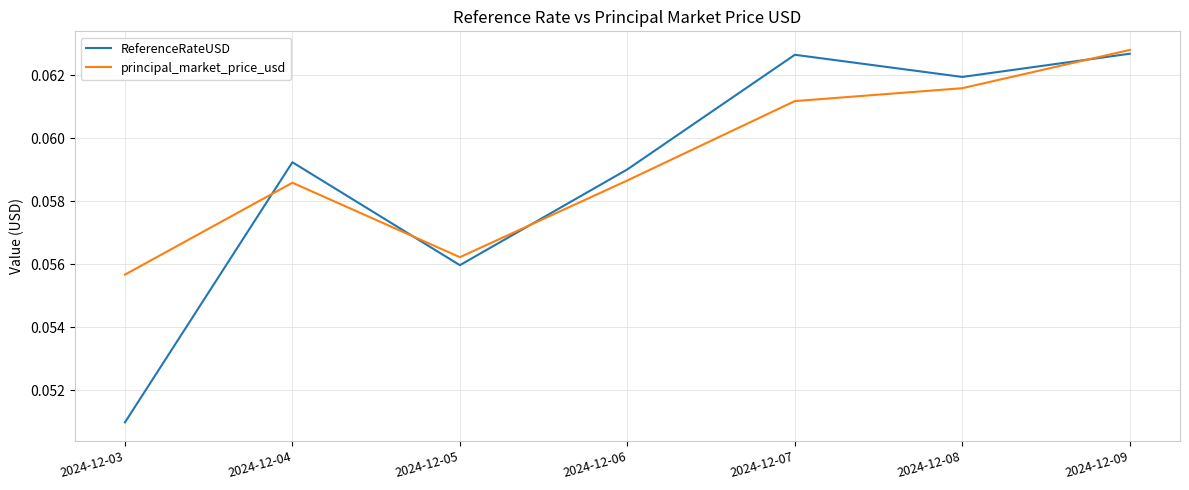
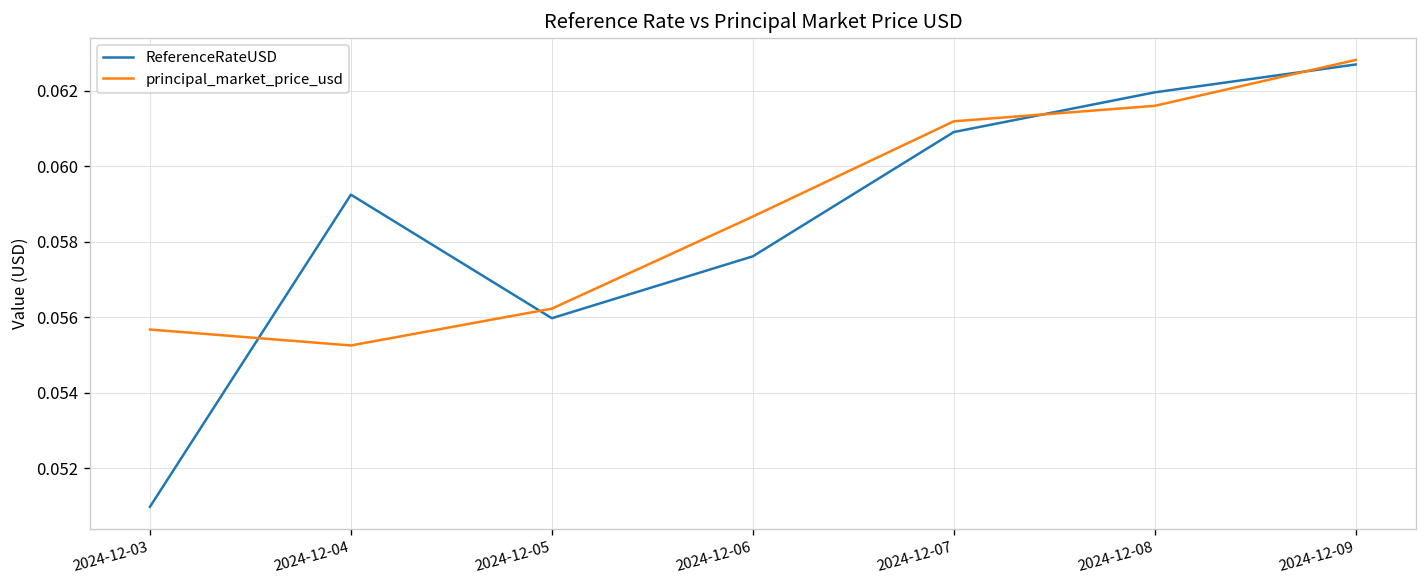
  {
    "ReferenceRateUSD": {
      "2024-12-03": 0.0510,
      "2024-12-04": 0.0592,
      "2024-12-05": 0.0560,
-     "2024-12-06": 0.0590,
-     "2024-12-07": 0.0627,
+     "2024-12-06": 0.0576,
+     "2024-12-07": 0.0609,
      "2024-12-08": 0.0620,
      "2024-12-09": 0.0627
    },
    "principal_market_price_usd": {
      "2024-12-03": 0.0557,
-     "2024-12-04": 0.0586,
+     "2024-12-04": 0.0552,
      "2024-12-05": 0.0562,
      "2024-12-06": 0.0587,
      "2024-12-07": 0.0612,
      "2024-12-08": 0.0616,
      "2024-12-09": 0.0628
    }
  }
